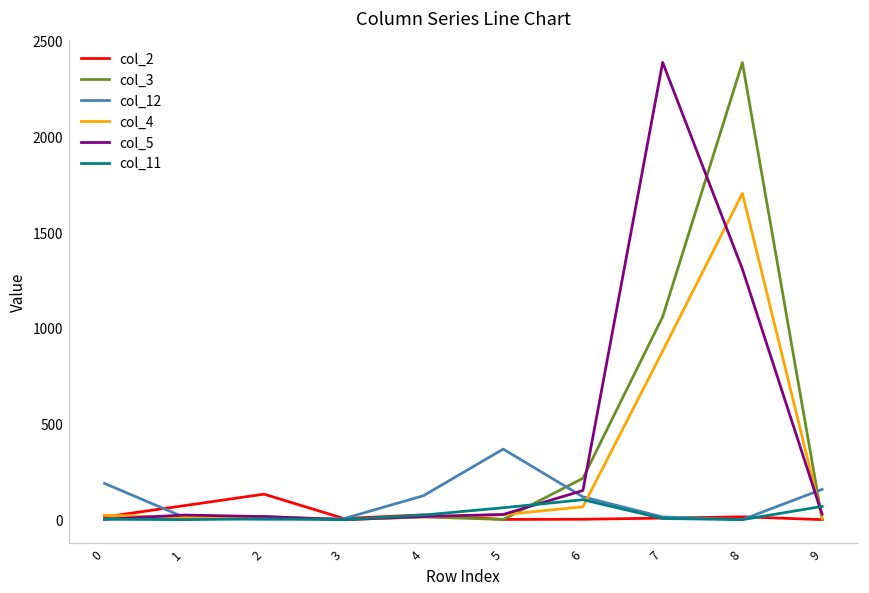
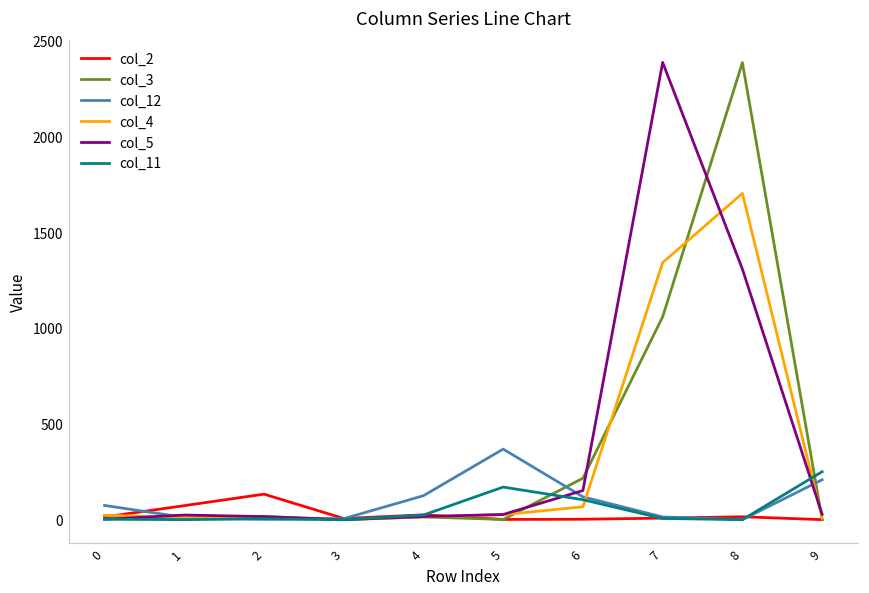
  {
    "col_2": {
      "1": 70,
      "2": 130,
      "6": 0,
      "8": 20
    },
    "col_3": {
      "6": 220,
      "7": 1060,
      "8": 2380
    },
    "col_12": {
-     "0": 190,
+     "0": 70,
      "4": 130,
      "5": 370,
      "6": 120,
-     "9": 160
+     "9": 210
    },
    "col_4": {
      "6": 70,
-     "7": 880,
+     "7": 1340,
      "8": 1700
    },
    "col_5": {
      "6": 150,
      "7": 2390,
      "8": 1310,
      "9": 30
    },
    "col_11": {
-     "5": 60,
+     "5": 170,
      "6": 100,
-     "9": 70
+     "9": 250
    }
  }
